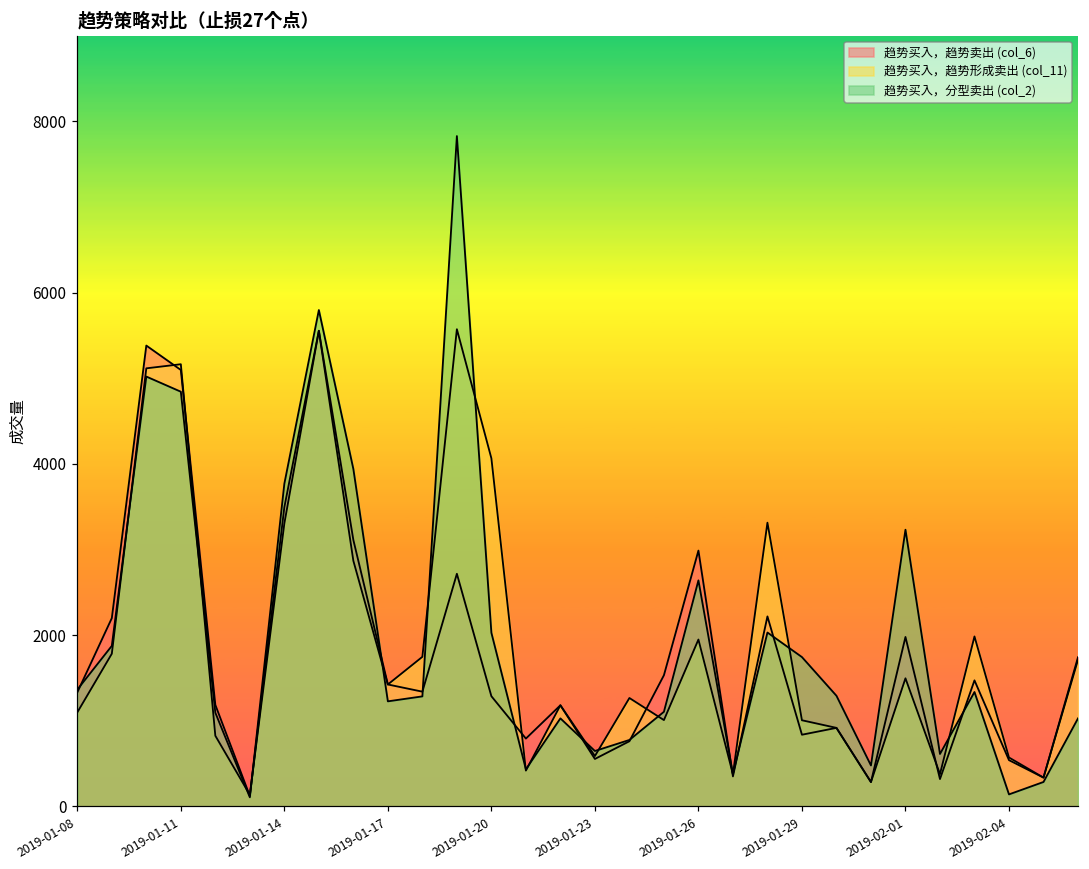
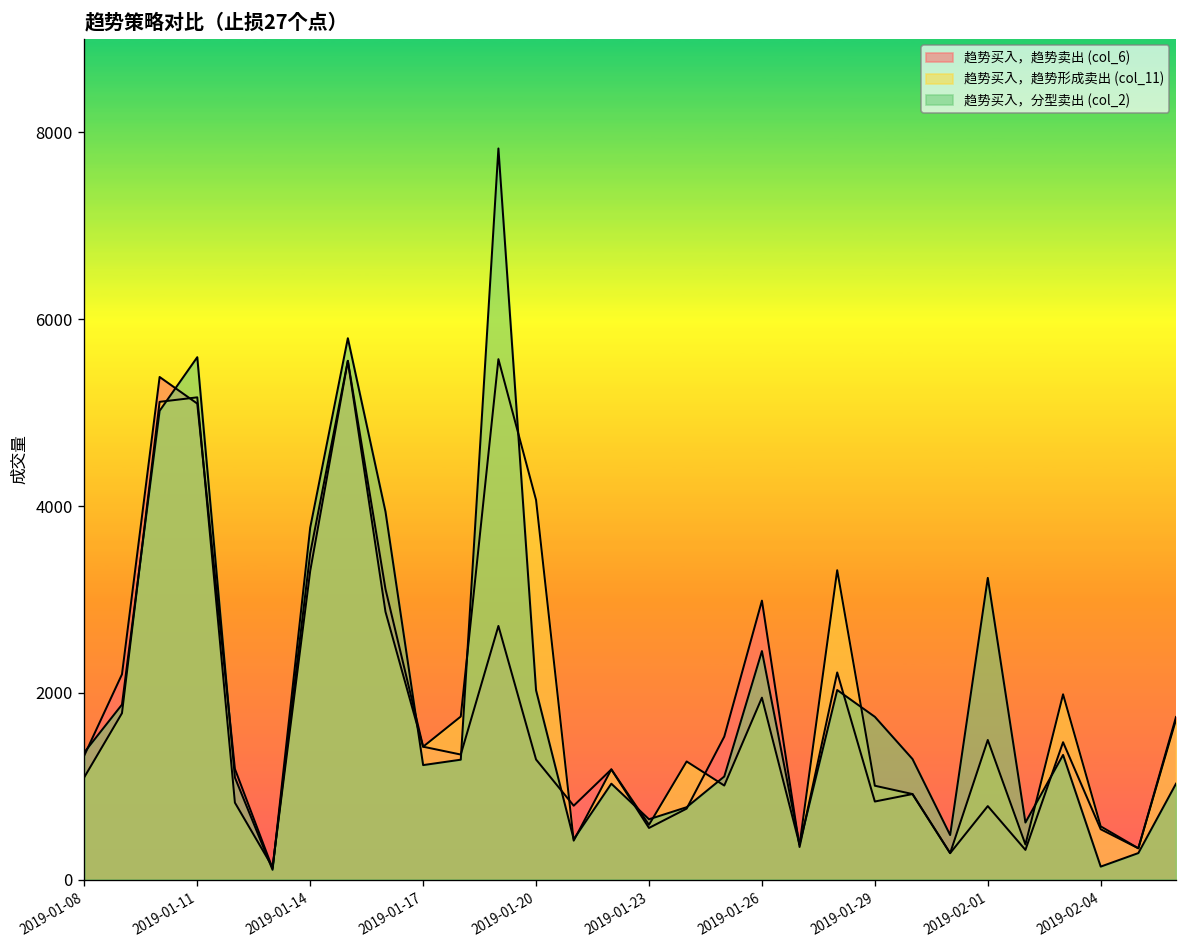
  {
    "趋势买入，趋势卖出 (col_6)": {
      "2019-01-08": 1300,
      "2019-01-11": 5100,
      "2019-01-14": 3500,
      "2019-01-20": 1300,
      "2019-01-23": 600,
      "2019-01-26": 3000,
      "2019-01-29": 800,
-     "2019-02-01": 2000
+     "2019-02-01": 800
    },
    "趋势买入，趋势形成卖出 (col_11)": {
      "2019-01-08": 1100,
      "2019-01-11": 5200,
      "2019-01-14": 3300,
      "2019-01-20": 4100,
      "2019-01-23": 600,
      "2019-01-26": 1900,
      "2019-01-29": 1000,
      "2019-02-01": 1500
    },
    "趋势买入，分型卖出 (col_2)": {
      "2019-01-08": 1400,
-     "2019-01-11": 4800,
+     "2019-01-11": 5600,
      "2019-01-14": 3800,
      "2019-01-17": 1200,
      "2019-01-20": 2000,
      "2019-01-23": 600,
-     "2019-01-26": 2600,
+     "2019-01-26": 2400,
      "2019-01-29": 1700,
      "2019-02-01": 3200,
      "2019-02-04": 100
    }
  }
